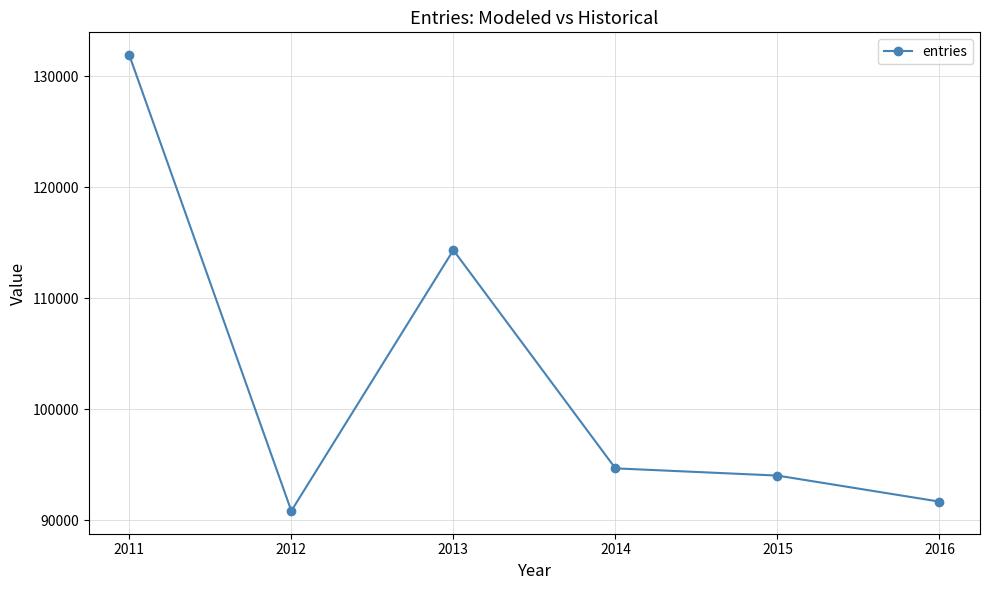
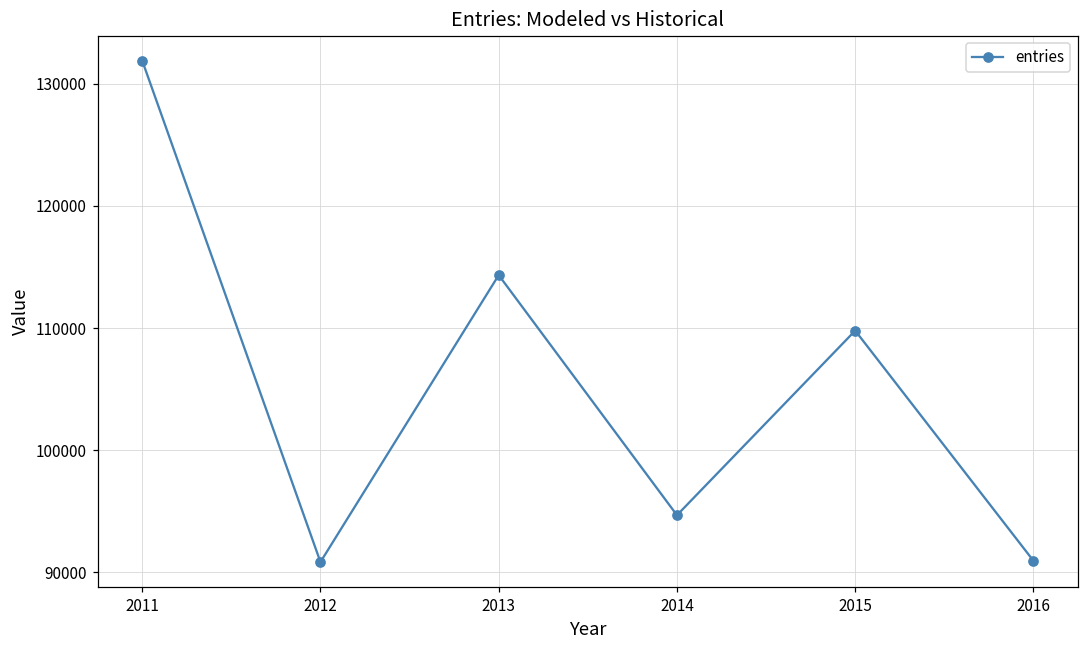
  {
    "2011": 131900,
    "2012": 90800,
    "2013": 114300,
    "2014": 94700,
-   "2015": 94000,
-   "2016": 91700
+   "2015": 109800,
+   "2016": 91000
  }
